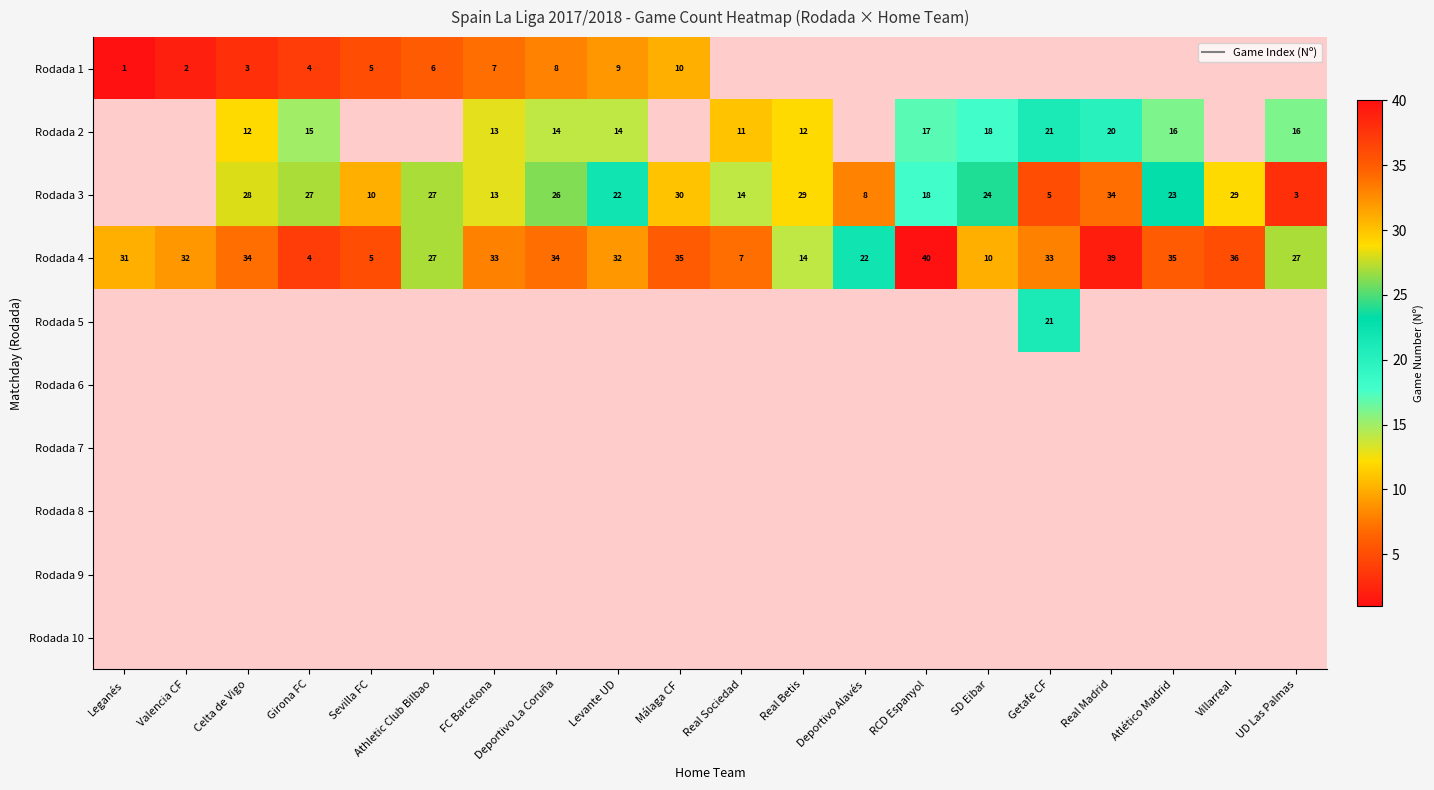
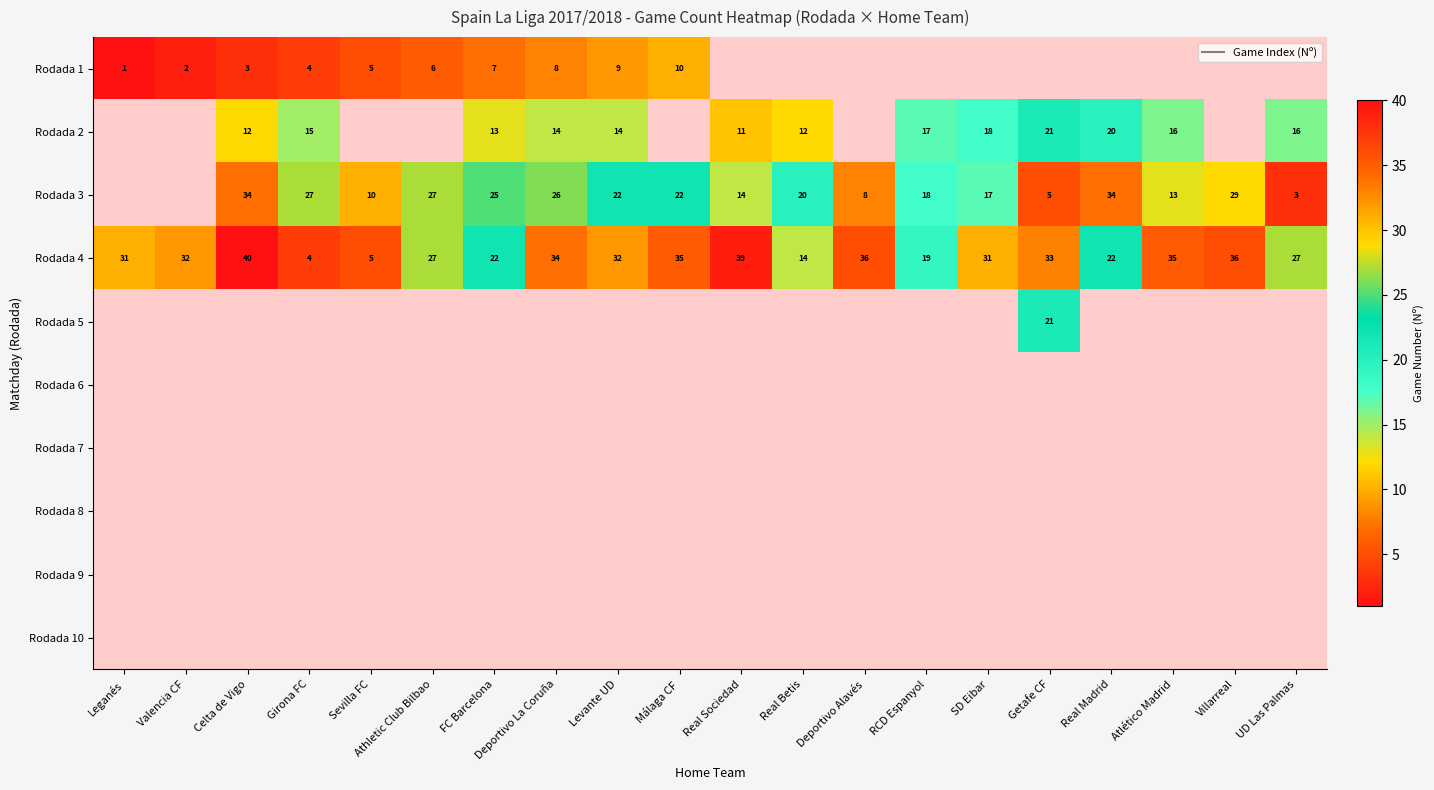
  {
    "Rodada 1": {
      "Leganés": 1,
      "Valencia CF": 2,
      "Celta de Vigo": 3,
      "Girona FC": 4,
      "Sevilla FC": 5,
      "Athletic Club Bilbao": 6,
      "FC Barcelona": 7,
      "Deportivo La Coruña": 8,
      "Levante UD": 9,
      "Málaga CF": 10
    },
    "Rodada 2": {
      "Celta de Vigo": 12,
      "Girona FC": 15,
      "FC Barcelona": 13,
      "Deportivo La Coruña": 14,
      "Levante UD": 14,
      "Real Sociedad": 11,
      "Real Betis": 12,
      "RCD Espanyol": 17,
      "SD Eibar": 18,
      "Getafe CF": 21,
      "Real Madrid": 20,
      "Atlético Madrid": 16,
      "UD Las Palmas": 16
    },
    "Rodada 3": {
-     "Celta de Vigo": 28,
+     "Celta de Vigo": 34,
      "Girona FC": 27,
      "Sevilla FC": 10,
      "Athletic Club Bilbao": 27,
-     "FC Barcelona": 13,
+     "FC Barcelona": 25,
      "Deportivo La Coruña": 26,
      "Levante UD": 22,
-     "Málaga CF": 30,
+     "Málaga CF": 22,
      "Real Sociedad": 14,
-     "Real Betis": 29,
+     "Real Betis": 20,
      "Deportivo Alavés": 8,
      "RCD Espanyol": 18,
-     "SD Eibar": 24,
+     "SD Eibar": 17,
      "Getafe CF": 5,
      "Real Madrid": 34,
-     "Atlético Madrid": 23,
+     "Atlético Madrid": 13,
      "Villarreal": 29,
      "UD Las Palmas": 3
    },
    "Rodada 4": {
      "Leganés": 31,
      "Valencia CF": 32,
-     "Celta de Vigo": 34,
+     "Celta de Vigo": 40,
      "Girona FC": 4,
      "Sevilla FC": 5,
      "Athletic Club Bilbao": 27,
-     "FC Barcelona": 33,
+     "FC Barcelona": 22,
      "Deportivo La Coruña": 34,
      "Levante UD": 32,
      "Málaga CF": 35,
-     "Real Sociedad": 7,
+     "Real Sociedad": 39,
      "Real Betis": 14,
-     "Deportivo Alavés": 22,
-     "RCD Espanyol": 40,
-     "SD Eibar": 10,
+     "Deportivo Alavés": 36,
+     "RCD Espanyol": 19,
+     "SD Eibar": 31,
      "Getafe CF": 33,
-     "Real Madrid": 39,
+     "Real Madrid": 22,
      "Atlético Madrid": 35,
      "Villarreal": 36,
      "UD Las Palmas": 27
    },
    "Rodada 5": {
      "Getafe CF": 21
    }
  }
